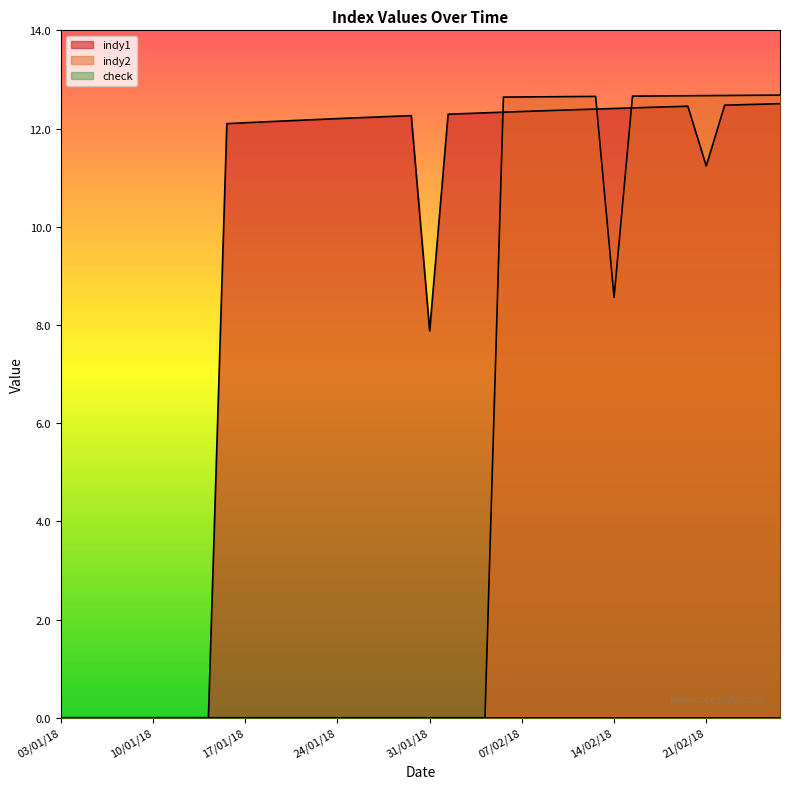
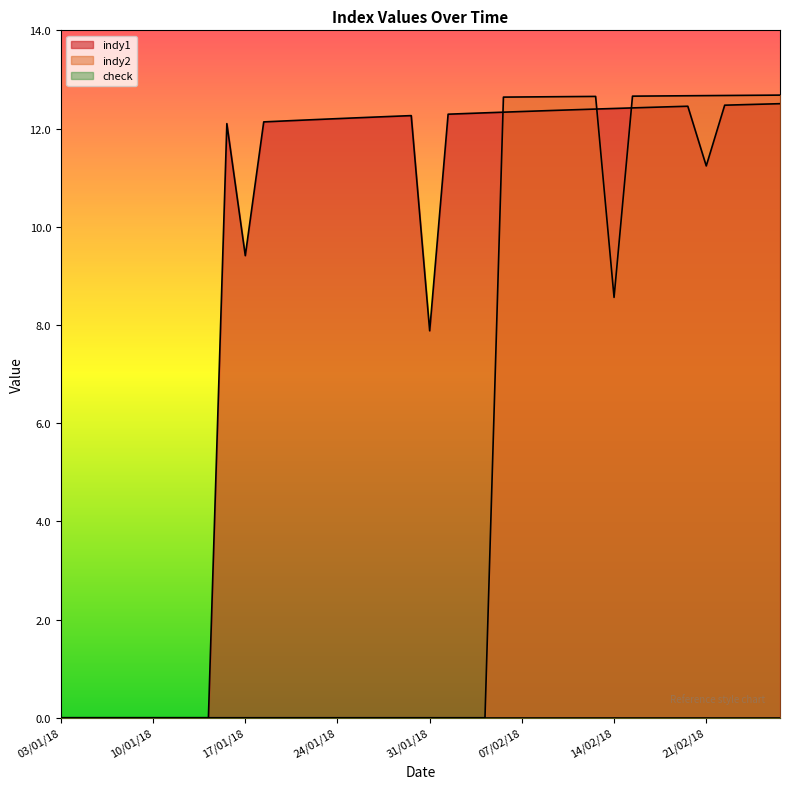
  {
    "indy1": {
-     "17/01/18": 12.1,
+     "17/01/18": 9.4,
      "24/01/18": 12.2,
      "31/01/18": 7.9,
      "07/02/18": 12.3,
      "14/02/18": 12.4,
      "21/02/18": 11.2
    },
    "indy2": {
      "07/02/18": 12.6,
      "14/02/18": 8.6,
      "21/02/18": 12.7
    },
    "check": {
      "07/02/18": 0.0,
      "14/02/18": 0.0,
      "21/02/18": 0.0
    }
  }
